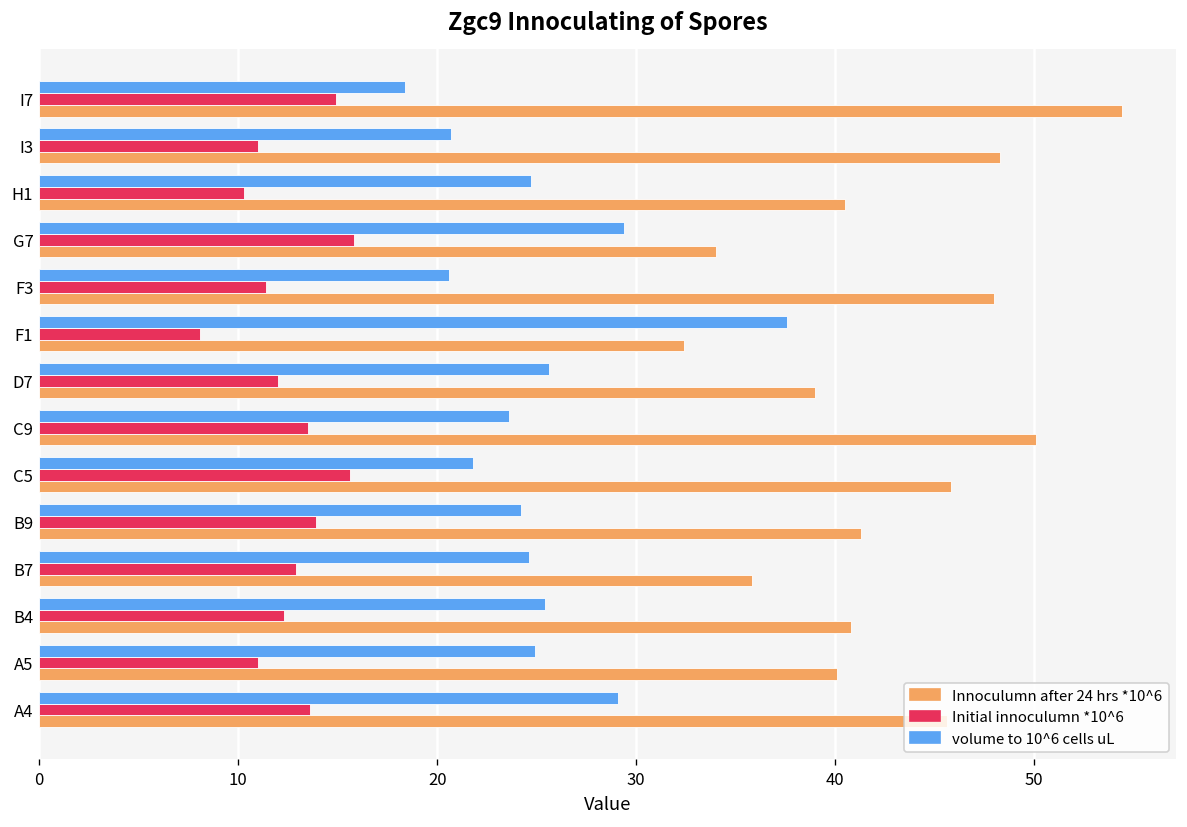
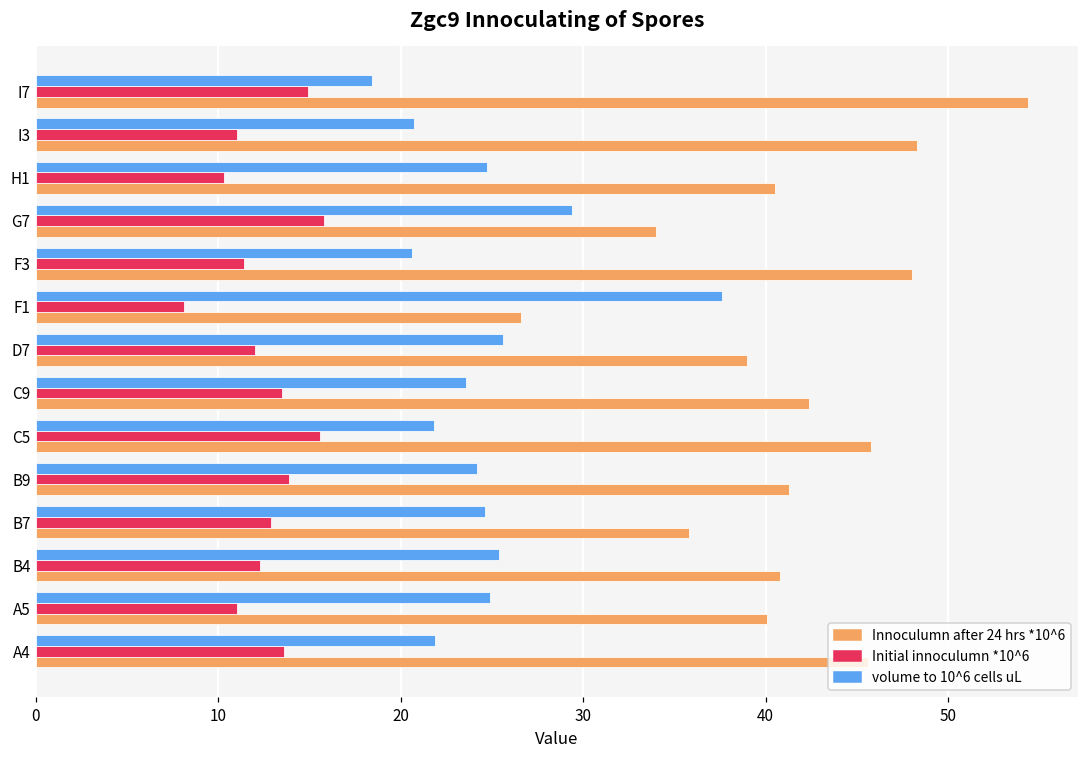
  {
    "Innoculumn after 24 hrs *10^6": {
      "I7": 54.4,
      "I3": 48.3,
      "H1": 40.5,
      "G7": 34.0,
      "F3": 48.0,
-     "F1": 32.4,
+     "F1": 26.6,
      "D7": 39.0,
-     "C9": 50.1,
+     "C9": 42.4,
      "C5": 45.8,
      "B9": 41.3,
      "B7": 35.8,
      "B4": 40.8,
      "A5": 40.1
    },
    "Initial innoculumn *10^6": {
      "I7": 14.9,
      "I3": 11.0,
      "H1": 10.3,
      "G7": 15.8,
      "F3": 11.4,
      "F1": 8.1,
      "D7": 12.0,
      "C9": 13.5,
      "C5": 15.6,
      "B9": 13.9,
      "B7": 12.9,
      "B4": 12.3,
      "A5": 11.0,
      "A4": 13.6
    },
    "volume to 10^6 cells uL": {
      "I7": 18.4,
      "I3": 20.7,
      "H1": 24.7,
      "G7": 29.4,
      "F3": 20.6,
      "F1": 37.6,
      "D7": 25.6,
      "C9": 23.6,
      "C5": 21.8,
      "B9": 24.2,
      "B7": 24.6,
      "B4": 25.4,
      "A5": 24.9,
-     "A4": 29.1
+     "A4": 21.9
    }
  }
